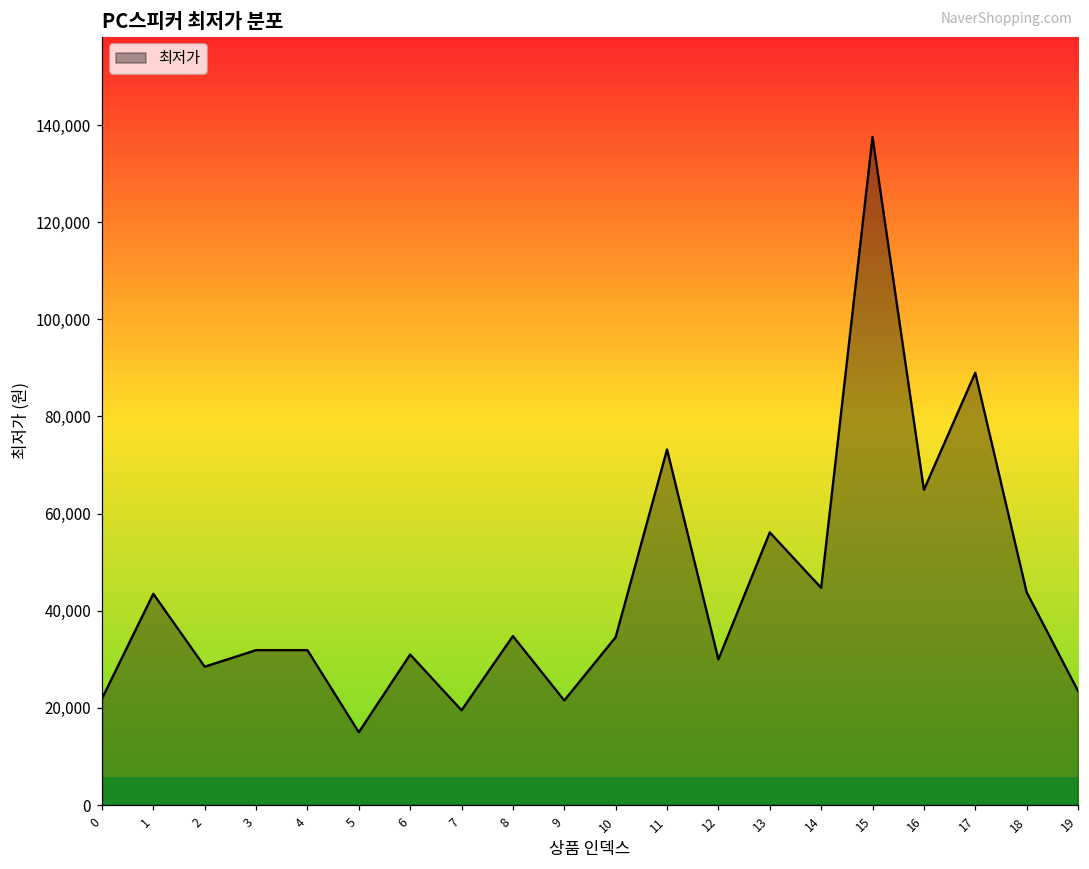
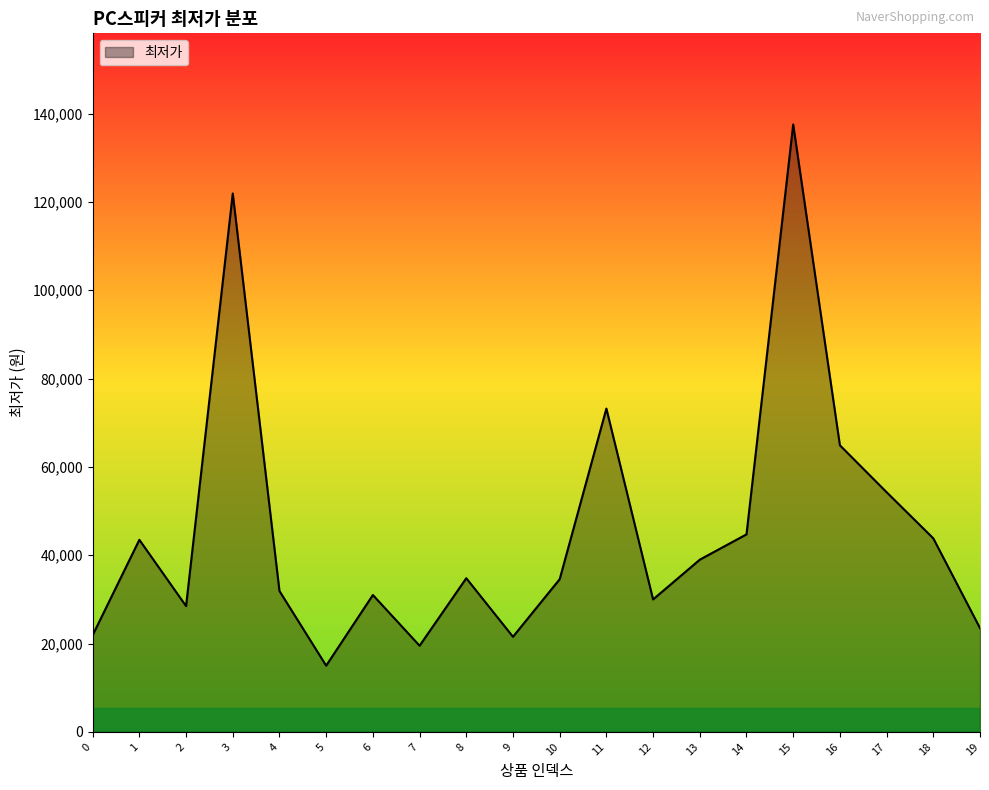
  {
    "0": "22,000",
    "1": "44,000",
    "2": "28,000",
-   "3": "32,000",
+   "3": "122,000",
    "4": "32,000",
    "5": "15,000",
    "6": "31,000",
    "7": "20,000",
    "8": "35,000",
    "9": "22,000",
    "10": "35,000",
    "11": "73,000",
    "12": "30,000",
-   "13": "56,000",
+   "13": "39,000",
    "14": "45,000",
    "15": "138,000",
    "16": "65,000",
-   "17": "89,000",
+   "17": "54,000",
    "18": "44,000",
    "19": "24,000"
  }
